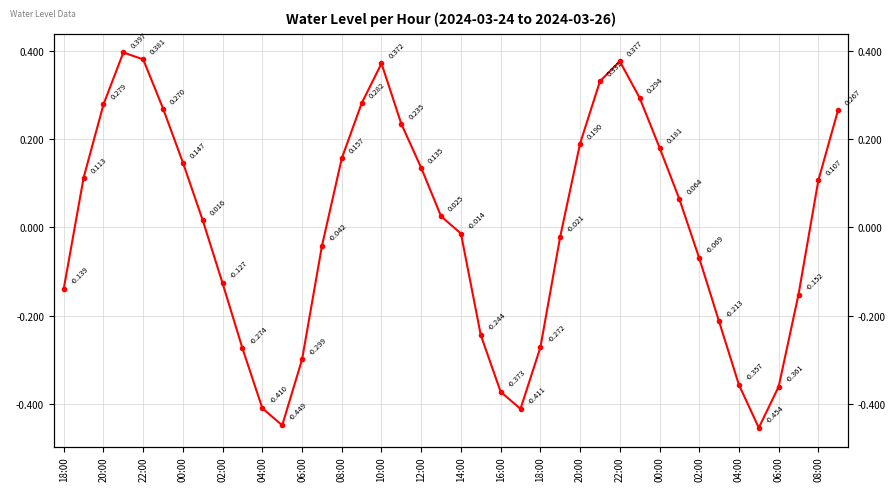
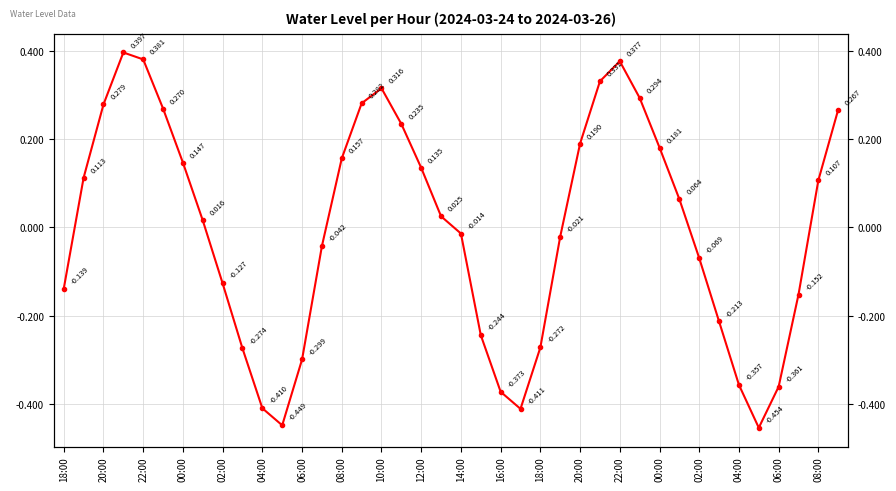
  {
-   "10:00": 0.372,
+   "10:00": 0.316,
    "12:00": 0.135,
    "14:00": -0.014,
    "16:00": -0.373
  }
